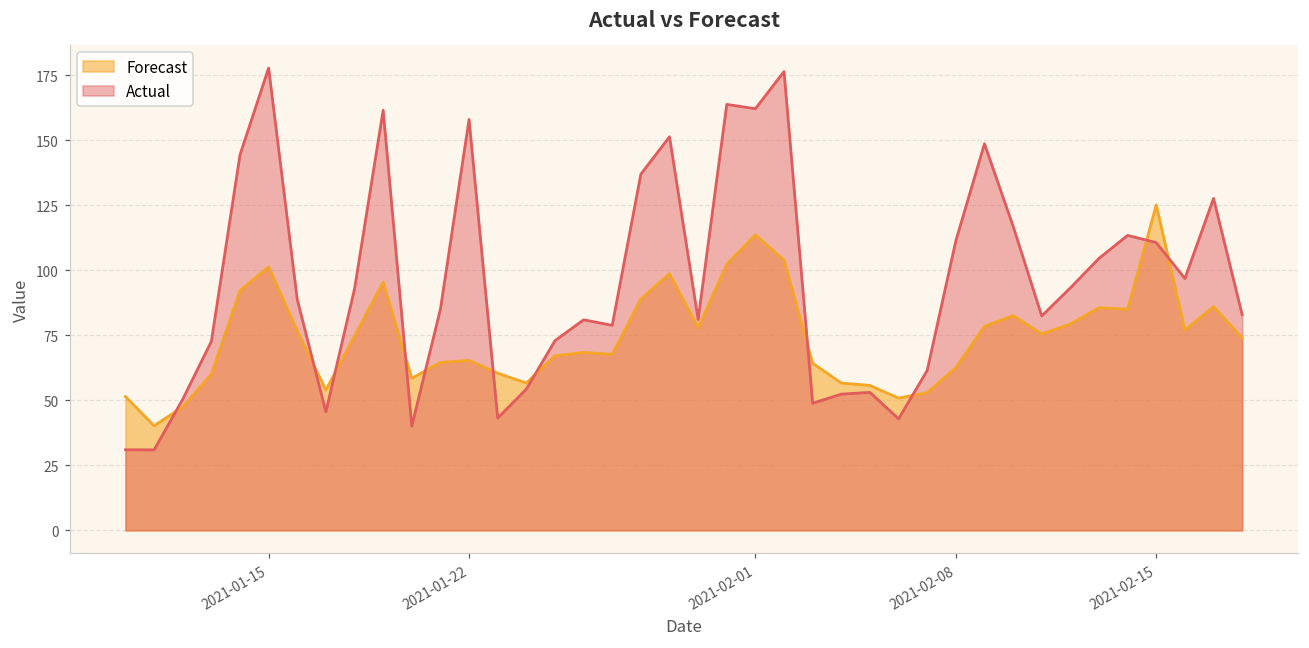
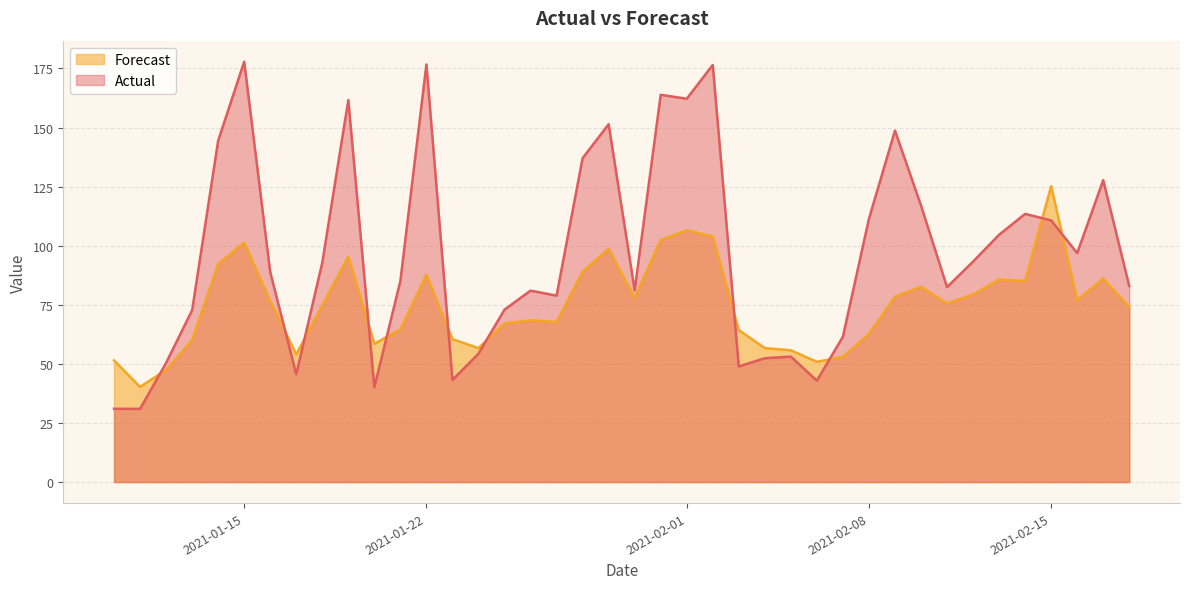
  {
    "Forecast": {
      "2021-01-15": 101,
-     "2021-01-22": 65,
-     "2021-02-01": 114,
+     "2021-01-22": 88,
+     "2021-02-01": 107,
      "2021-02-08": 63,
      "2021-02-15": 125
    },
    "Actual": {
      "2021-01-15": 178,
-     "2021-01-22": 158,
+     "2021-01-22": 177,
      "2021-02-01": 162,
      "2021-02-08": 111,
      "2021-02-15": 111
    }
  }
